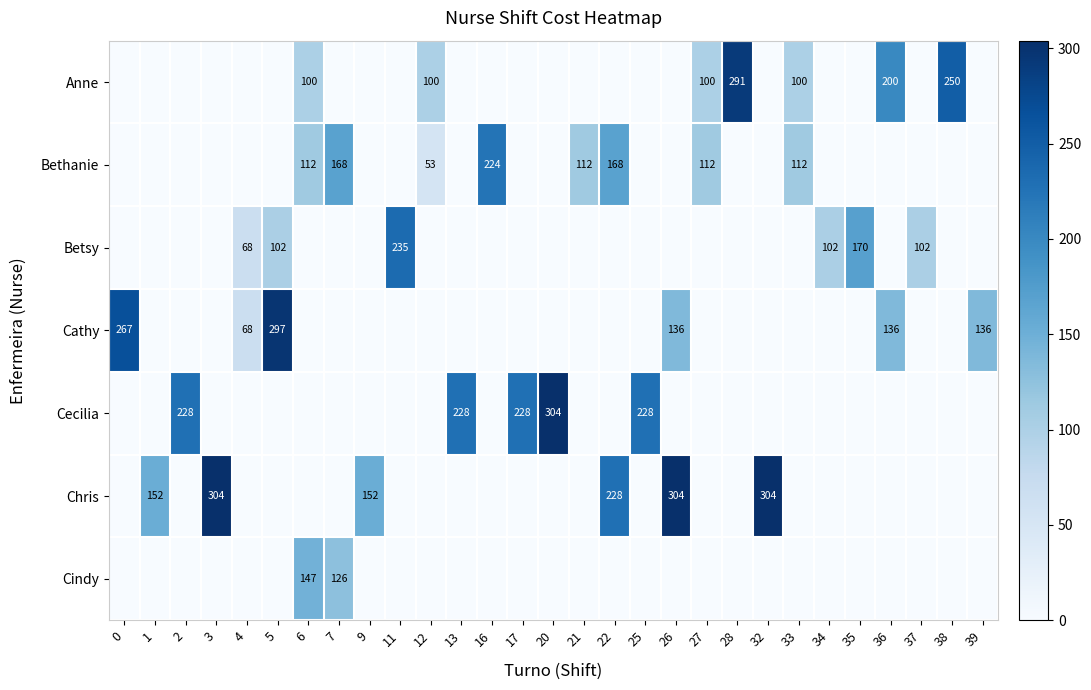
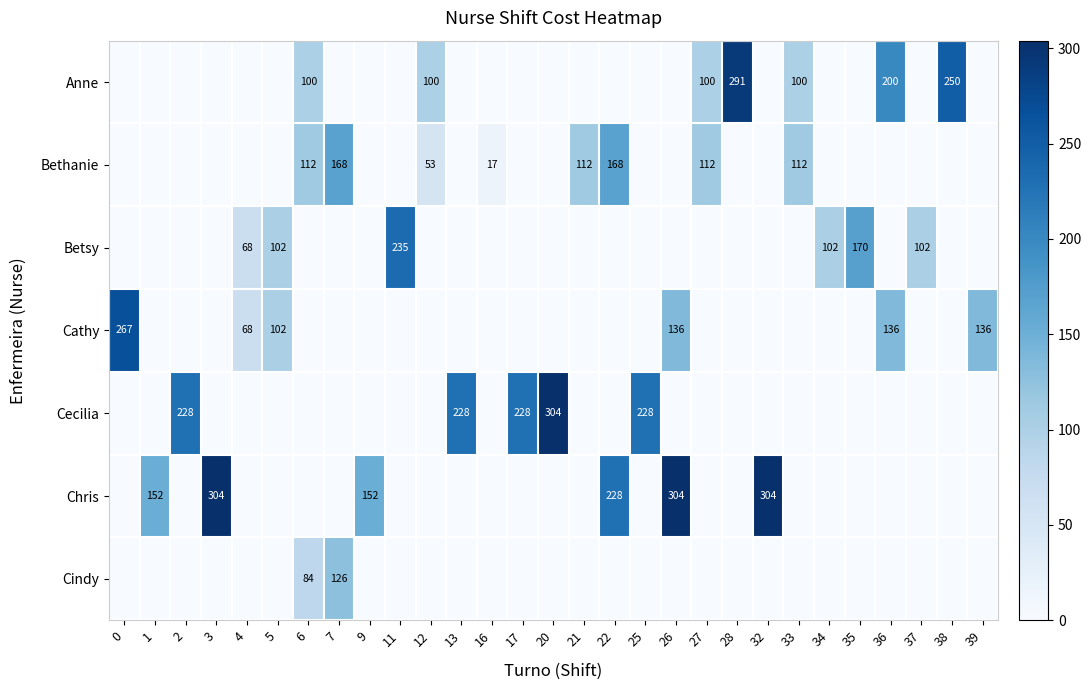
  {
    "Anne": {
      "6": 100,
      "12": 100,
      "27": 100,
      "28": 291,
      "33": 100,
      "36": 200,
      "38": 250
    },
    "Bethanie": {
      "6": 112,
      "7": 168,
      "12": 53,
-     "16": 224,
+     "16": 17,
      "21": 112,
      "22": 168,
      "27": 112,
      "33": 112
    },
    "Betsy": {
      "4": 68,
      "5": 102,
      "11": 235,
      "34": 102,
      "35": 170,
      "37": 102
    },
    "Cathy": {
      "0": 267,
      "4": 68,
-     "5": 297,
+     "5": 102,
      "26": 136,
      "36": 136,
      "39": 136
    },
    "Cecilia": {
      "2": 228,
      "13": 228,
      "17": 228,
      "20": 304,
      "25": 228
    },
    "Chris": {
      "1": 152,
      "3": 304,
      "9": 152,
      "22": 228,
      "26": 304,
      "32": 304
    },
    "Cindy": {
-     "6": 147,
+     "6": 84,
      "7": 126
    }
  }
